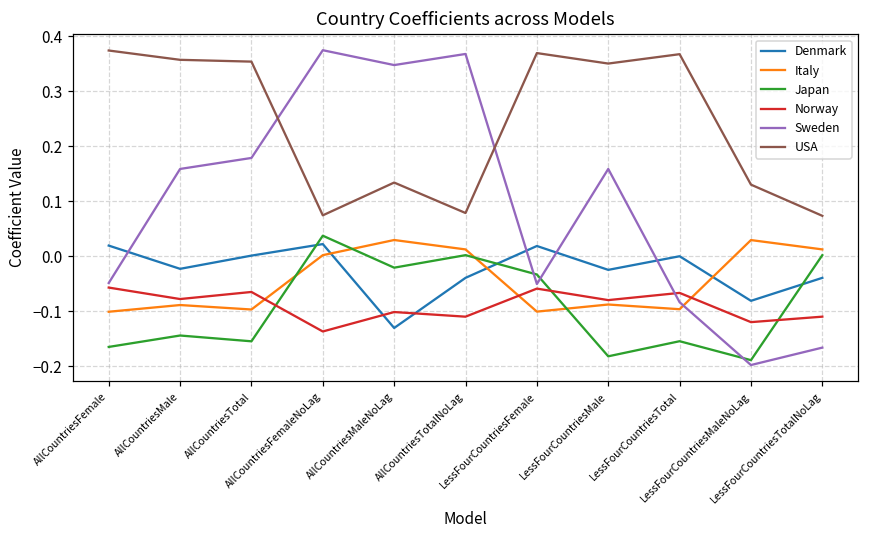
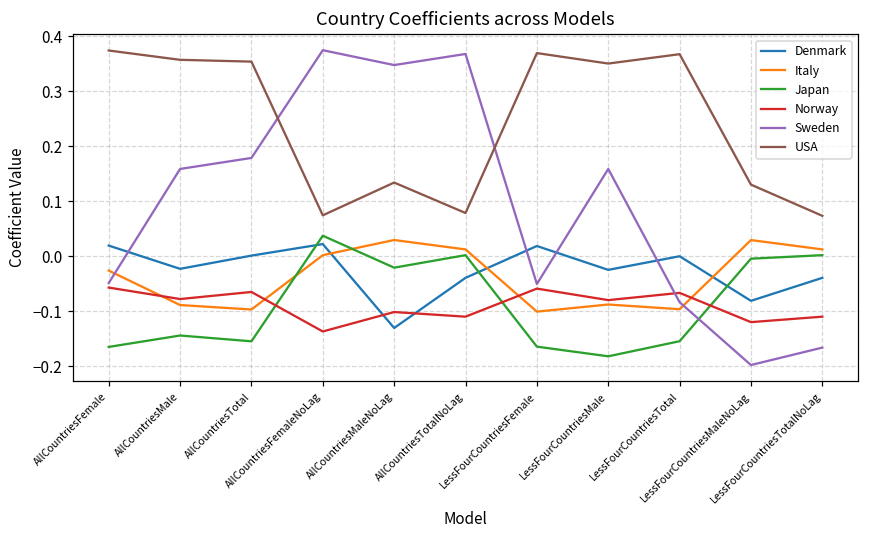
  {
    "Denmark": {
      "AllCountriesFemale": 0.02,
      "AllCountriesMale": -0.02,
      "AllCountriesTotal": 0.00,
      "AllCountriesFemaleNoLag": 0.02,
      "AllCountriesMaleNoLag": -0.13,
      "AllCountriesTotalNoLag": -0.04,
      "LessFourCountriesFemale": 0.02,
      "LessFourCountriesMale": -0.02,
      "LessFourCountriesTotal": 0.00,
      "LessFourCountriesMaleNoLag": -0.08,
      "LessFourCountriesTotalNoLag": -0.04
    },
    "Italy": {
-     "AllCountriesFemale": -0.10,
+     "AllCountriesFemale": -0.03,
      "AllCountriesMale": -0.09,
      "AllCountriesTotal": -0.10,
      "AllCountriesFemaleNoLag": 0.00,
      "AllCountriesMaleNoLag": 0.03,
      "AllCountriesTotalNoLag": 0.01,
      "LessFourCountriesFemale": -0.10,
      "LessFourCountriesMale": -0.09,
      "LessFourCountriesTotal": -0.10,
      "LessFourCountriesMaleNoLag": 0.03,
      "LessFourCountriesTotalNoLag": 0.01
    },
    "Japan": {
      "AllCountriesFemale": -0.16,
      "AllCountriesMale": -0.14,
      "AllCountriesTotal": -0.15,
      "AllCountriesFemaleNoLag": 0.04,
      "AllCountriesMaleNoLag": -0.02,
      "AllCountriesTotalNoLag": 0.00,
-     "LessFourCountriesFemale": -0.03,
+     "LessFourCountriesFemale": -0.16,
      "LessFourCountriesMale": -0.18,
      "LessFourCountriesTotal": -0.15,
-     "LessFourCountriesMaleNoLag": -0.19,
+     "LessFourCountriesMaleNoLag": 0.00,
      "LessFourCountriesTotalNoLag": 0.00
    },
    "Norway": {
      "AllCountriesFemale": -0.06,
      "AllCountriesMale": -0.08,
      "AllCountriesTotal": -0.06,
      "AllCountriesFemaleNoLag": -0.14,
      "AllCountriesMaleNoLag": -0.10,
      "AllCountriesTotalNoLag": -0.11,
      "LessFourCountriesFemale": -0.06,
      "LessFourCountriesMale": -0.08,
      "LessFourCountriesTotal": -0.07,
      "LessFourCountriesMaleNoLag": -0.12,
      "LessFourCountriesTotalNoLag": -0.11
    },
    "Sweden": {
      "AllCountriesFemale": -0.05,
      "AllCountriesMale": 0.16,
      "AllCountriesTotal": 0.18,
      "AllCountriesFemaleNoLag": 0.37,
      "AllCountriesMaleNoLag": 0.35,
      "AllCountriesTotalNoLag": 0.37,
      "LessFourCountriesFemale": -0.05,
      "LessFourCountriesMale": 0.16,
      "LessFourCountriesTotal": -0.08,
      "LessFourCountriesMaleNoLag": -0.20,
      "LessFourCountriesTotalNoLag": -0.17
    },
    "USA": {
      "AllCountriesFemale": 0.37,
      "AllCountriesMale": 0.36,
      "AllCountriesTotal": 0.35,
      "AllCountriesFemaleNoLag": 0.07,
      "AllCountriesMaleNoLag": 0.13,
      "AllCountriesTotalNoLag": 0.08,
      "LessFourCountriesFemale": 0.37,
      "LessFourCountriesMale": 0.35,
      "LessFourCountriesTotal": 0.37,
      "LessFourCountriesMaleNoLag": 0.13,
      "LessFourCountriesTotalNoLag": 0.07
    }
  }
